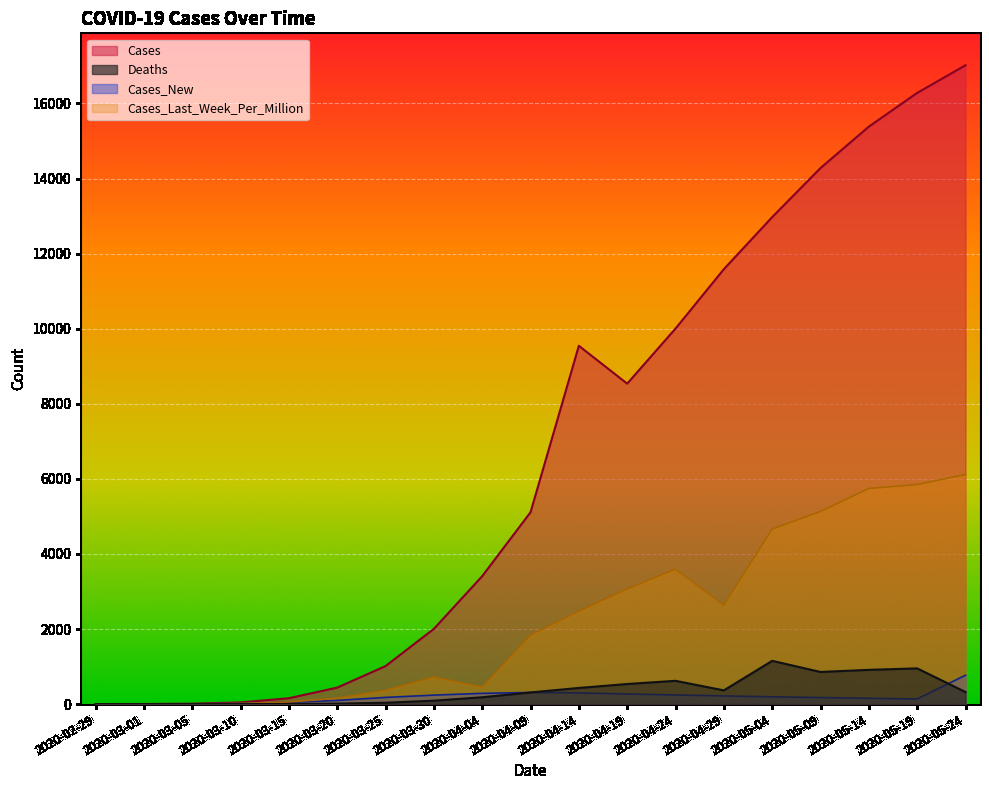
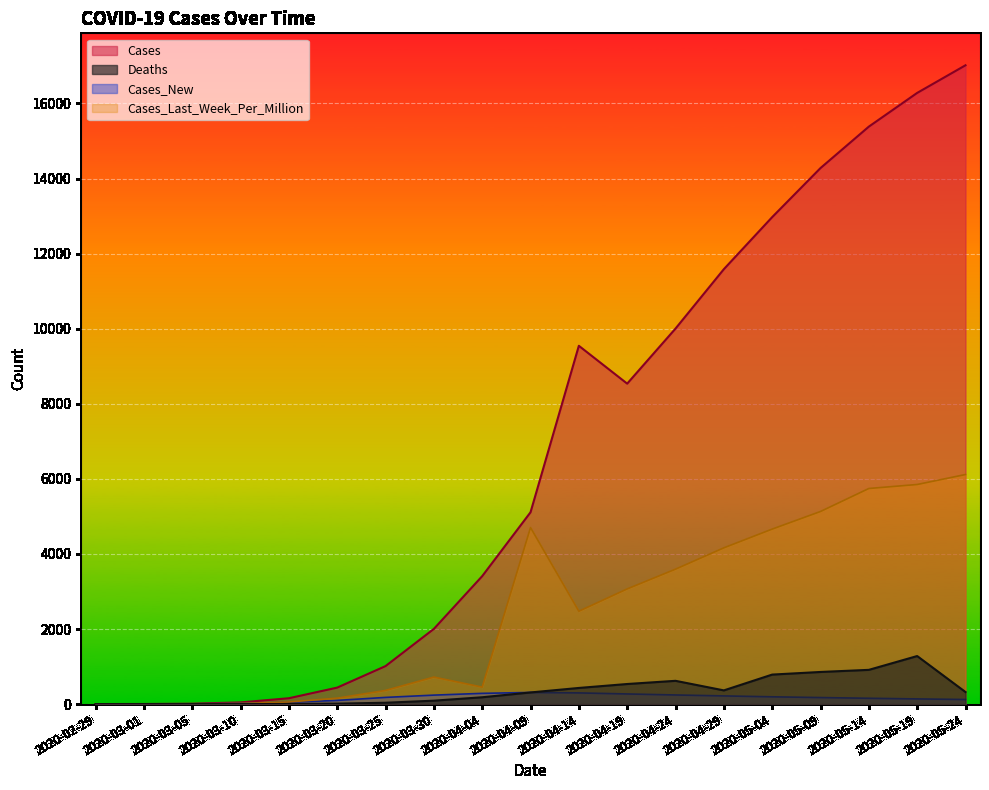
  {
    "Cases": {
      "2020-03-15": 200,
      "2020-03-20": 400,
      "2020-03-25": 1000,
      "2020-03-30": 2000,
      "2020-04-04": 3400,
      "2020-04-09": 5100,
      "2020-04-14": 9500,
      "2020-04-19": 8500,
      "2020-04-24": 10000,
      "2020-04-29": 11600,
      "2020-05-04": 13000,
      "2020-05-09": 14300,
      "2020-05-14": 15400,
      "2020-05-19": 16300,
      "2020-05-24": 17000
    },
    "Deaths": {
      "2020-03-20": 0,
      "2020-03-25": 0,
      "2020-03-30": 100,
      "2020-04-04": 200,
      "2020-04-14": 400,
      "2020-04-19": 500,
      "2020-04-24": 600,
      "2020-04-29": 400,
-     "2020-05-04": 1200,
+     "2020-05-04": 800,
      "2020-05-09": 900,
      "2020-05-14": 900,
-     "2020-05-19": 1000,
+     "2020-05-19": 1300,
      "2020-05-24": 300
    },
    "Cases_New": {
      "2020-03-25": 200,
      "2020-03-30": 200,
      "2020-04-04": 300,
      "2020-04-14": 300,
      "2020-04-19": 300,
      "2020-04-24": 200,
      "2020-04-29": 200,
      "2020-05-04": 200,
      "2020-05-09": 200,
      "2020-05-14": 200,
      "2020-05-19": 100,
-     "2020-05-24": 800
+     "2020-05-24": 100
    },
    "Cases_Last_Week_Per_Million": {
      "2020-03-25": 400,
      "2020-03-30": 700,
      "2020-04-04": 500,
-     "2020-04-09": 1800,
+     "2020-04-09": 4700,
      "2020-04-14": 2500,
      "2020-04-19": 3100,
      "2020-04-24": 3600,
-     "2020-04-29": 2600,
+     "2020-04-29": 4200,
      "2020-05-04": 4700,
      "2020-05-09": 5100,
      "2020-05-14": 5700,
      "2020-05-19": 5800,
      "2020-05-24": 6100
    }
  }
